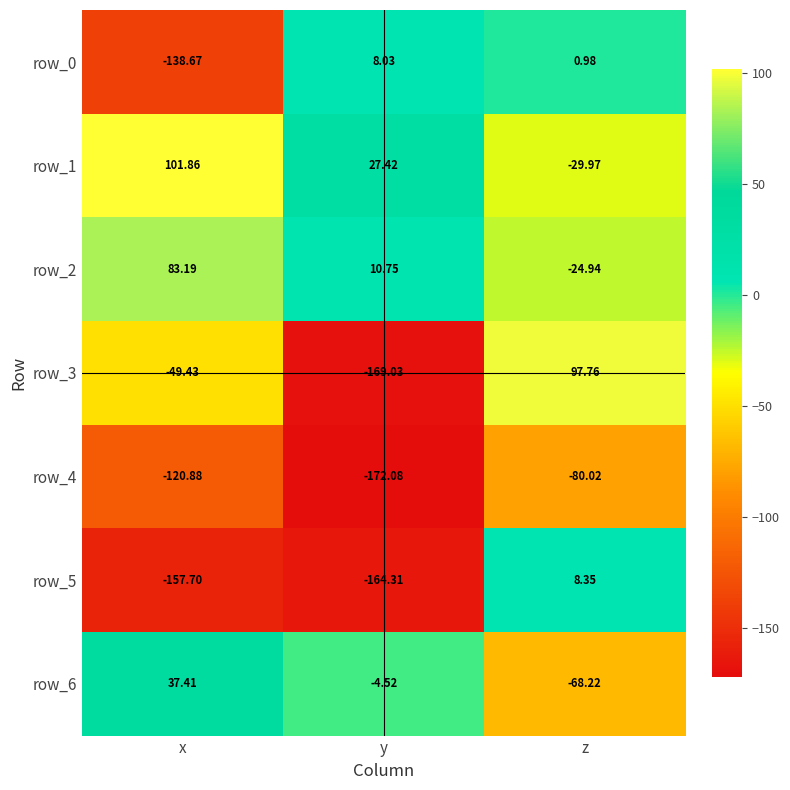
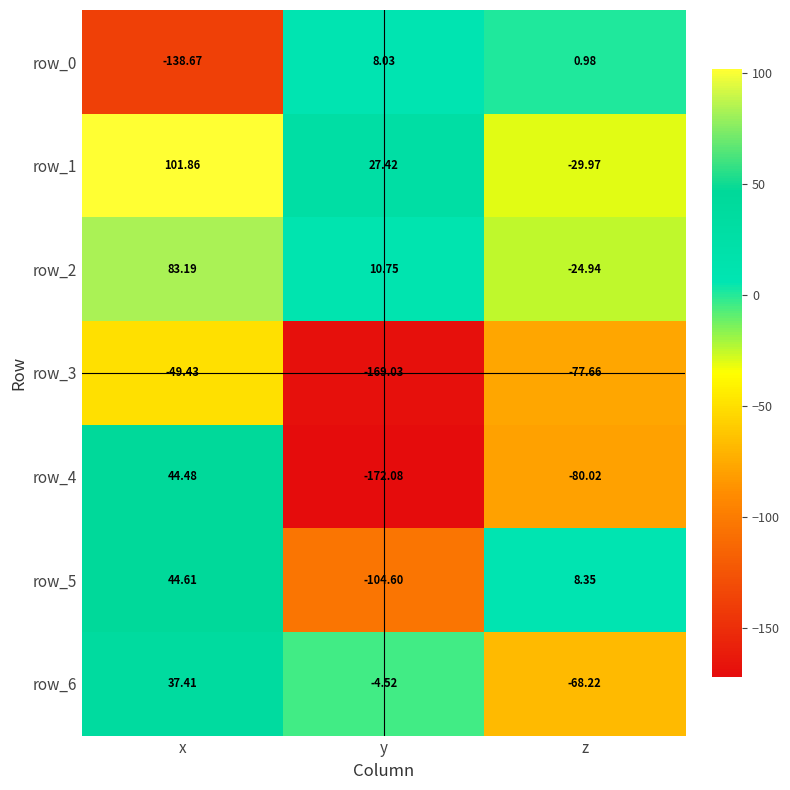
  {
    "row_0": {
      "x": -138.67,
      "y": 8.03,
      "z": 0.98
    },
    "row_1": {
      "x": 101.86,
      "y": 27.42,
      "z": -29.97
    },
    "row_2": {
      "x": 83.19,
      "y": 10.75,
      "z": -24.94
    },
    "row_3": {
      "x": -49.43,
      "y": -169.03,
-     "z": 97.76
+     "z": -77.66
    },
    "row_4": {
-     "x": -120.88,
+     "x": 44.48,
      "y": -172.08,
      "z": -80.02
    },
    "row_5": {
-     "x": -157.70,
-     "y": -164.31,
+     "x": 44.61,
+     "y": -104.60,
      "z": 8.35
    },
    "row_6": {
      "x": 37.41,
      "y": -4.52,
      "z": -68.22
    }
  }
